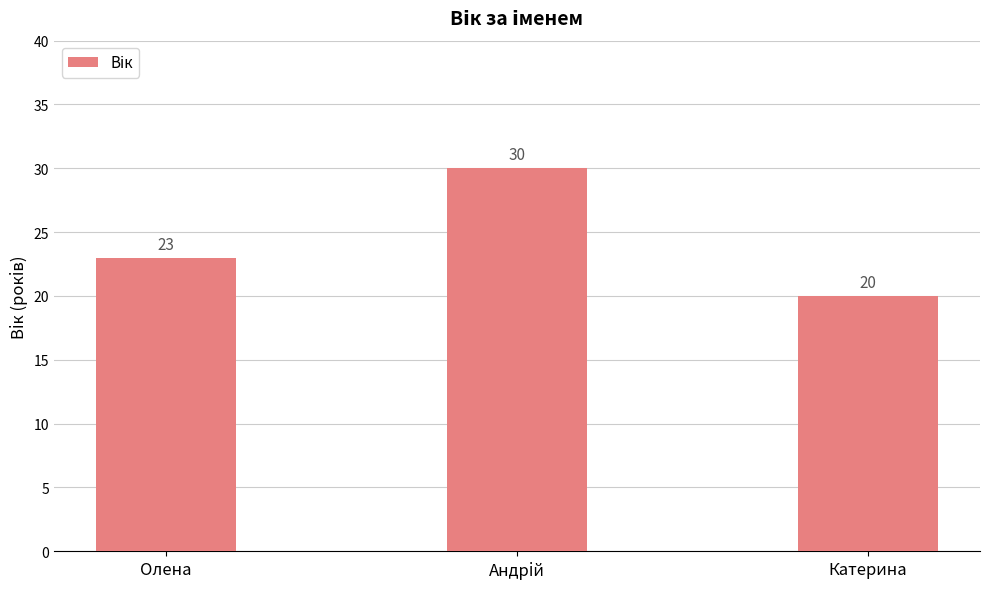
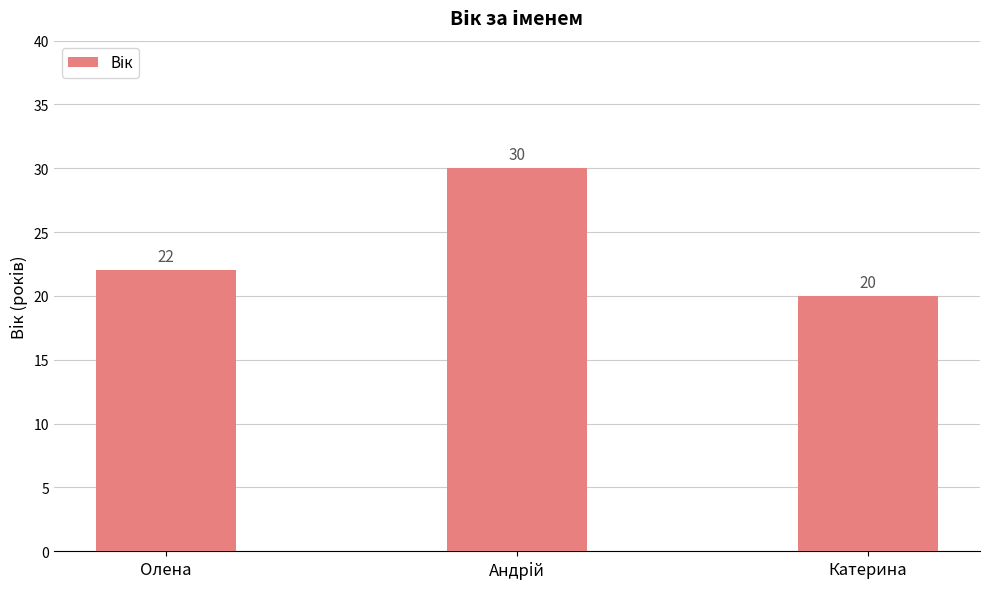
  {
-   "Олена": 23,
+   "Олена": 22,
    "Андрій": 30,
    "Катерина": 20
  }
